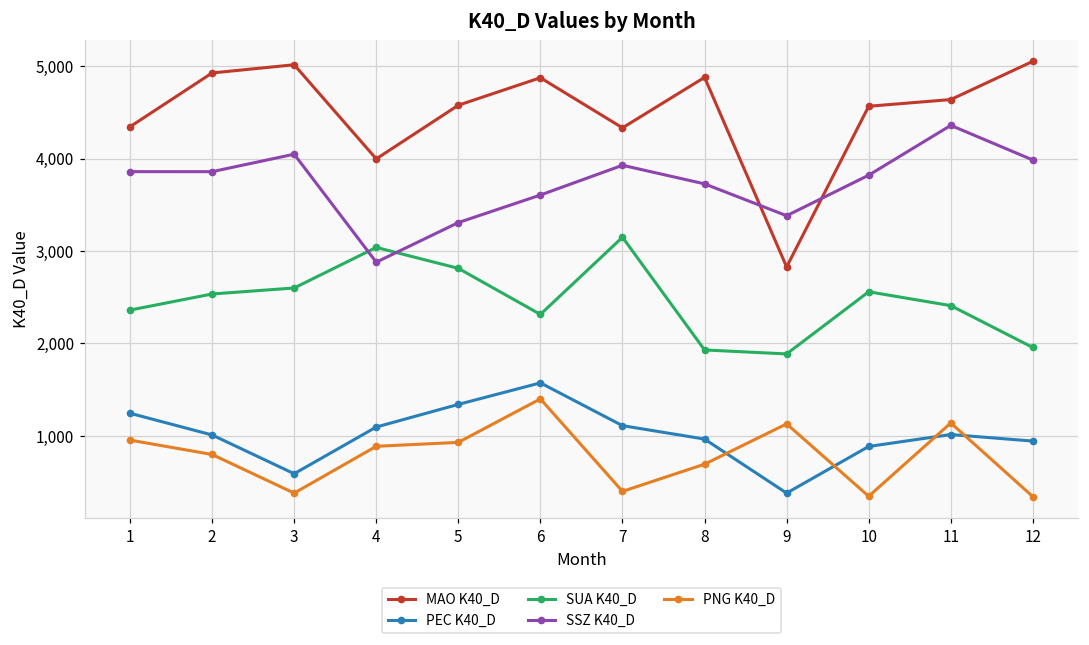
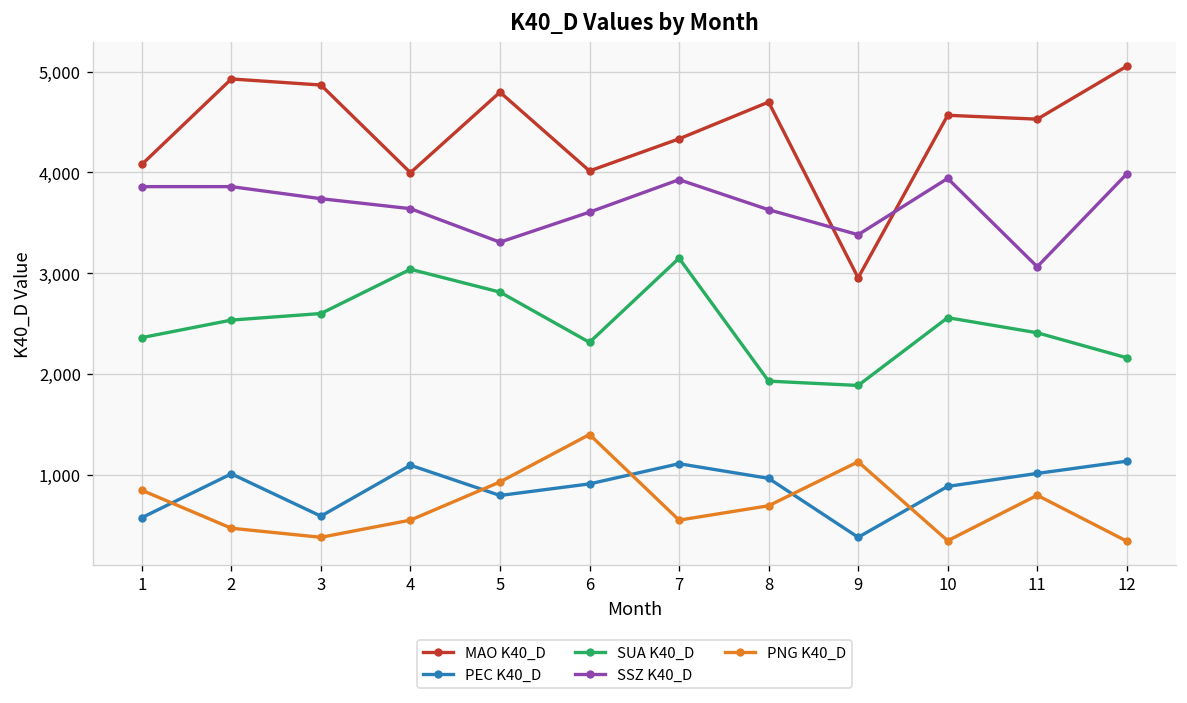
  {
    "MAO K40_D": {
-     "1": "4,300",
+     "1": "4,100",
      "2": "4,900",
-     "3": "5,000",
+     "3": "4,900",
      "4": "4,000",
-     "5": "4,600",
-     "6": "4,900",
+     "5": "4,800",
+     "6": "4,000",
      "7": "4,300",
-     "8": "4,900",
-     "9": "2,800",
+     "8": "4,700",
+     "9": "3,000",
      "10": "4,600",
-     "11": "4,600",
+     "11": "4,500",
      "12": "5,100"
    },
    "PEC K40_D": {
-     "1": "1,200",
+     "1": "600",
      "2": "1,000",
      "3": "600",
      "4": "1,100",
-     "5": "1,300",
-     "6": "1,600",
+     "5": "800",
+     "6": "900",
      "7": "1,100",
      "8": "1,000",
      "9": "400",
      "10": "900",
      "11": "1,000",
-     "12": "900"
+     "12": "1,100"
    },
    "SUA K40_D": {
      "1": "2,400",
      "2": "2,500",
      "3": "2,600",
      "4": "3,000",
      "5": "2,800",
      "6": "2,300",
      "7": "3,100",
      "8": "1,900",
      "9": "1,900",
      "10": "2,600",
      "11": "2,400",
-     "12": "2,000"
+     "12": "2,200"
    },
    "SSZ K40_D": {
      "1": "3,900",
      "2": "3,900",
-     "3": "4,000",
-     "4": "2,900",
+     "3": "3,700",
+     "4": "3,600",
      "5": "3,300",
      "6": "3,600",
      "7": "3,900",
-     "8": "3,700",
+     "8": "3,600",
      "9": "3,400",
-     "10": "3,800",
-     "11": "4,400",
+     "10": "3,900",
+     "11": "3,100",
      "12": "4,000"
    },
    "PNG K40_D": {
-     "1": "1,000",
-     "2": "800",
+     "1": "800",
+     "2": "500",
      "3": "400",
-     "4": "900",
+     "4": "600",
      "5": "900",
      "6": "1,400",
-     "7": "400",
+     "7": "600",
      "8": "700",
      "9": "1,100",
      "10": "300",
-     "11": "1,100",
+     "11": "800",
      "12": "300"
    }
  }
